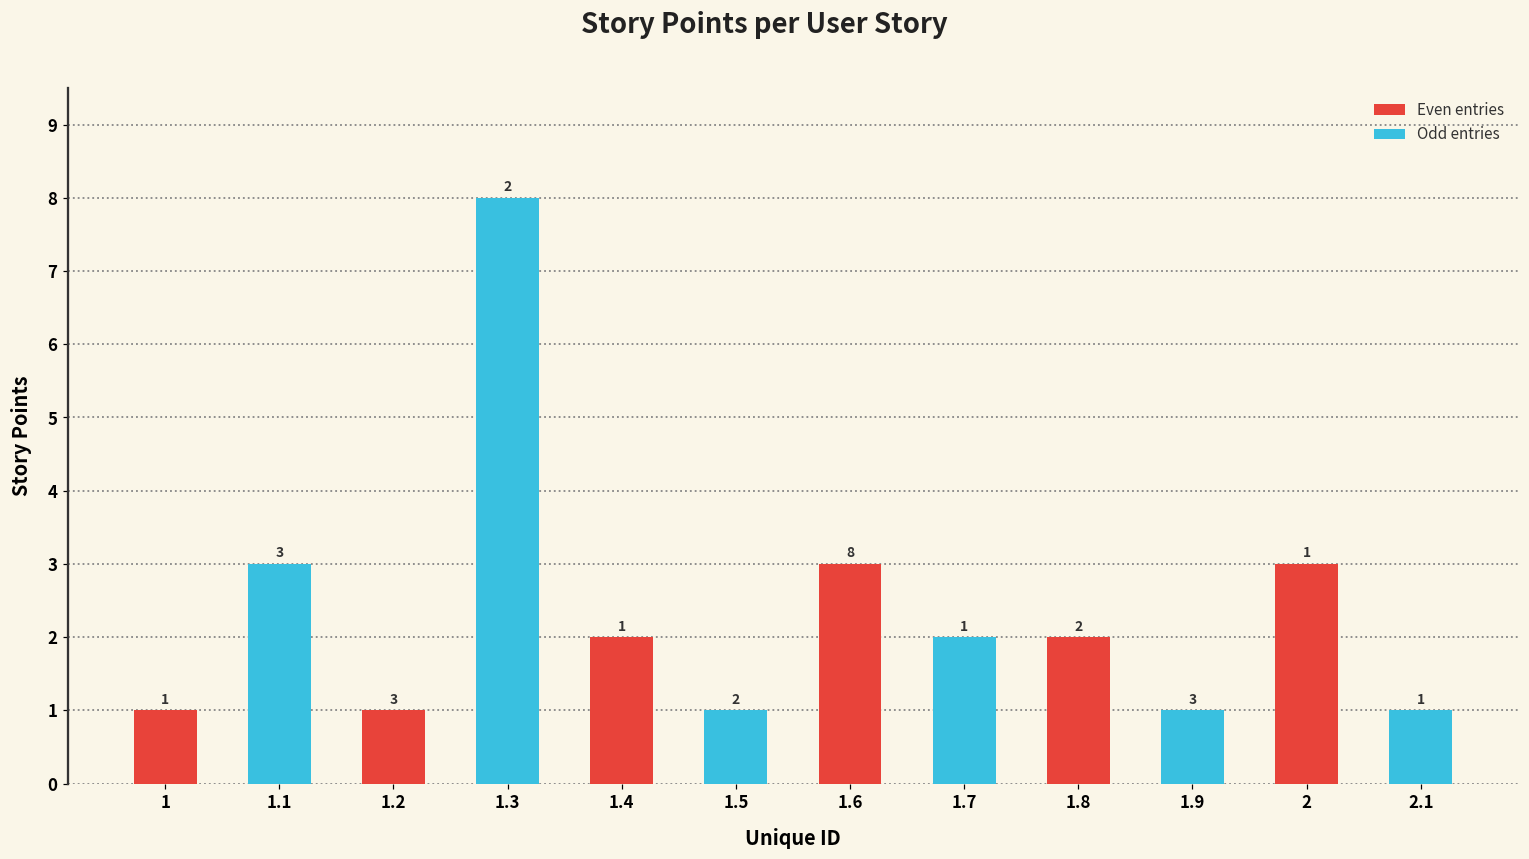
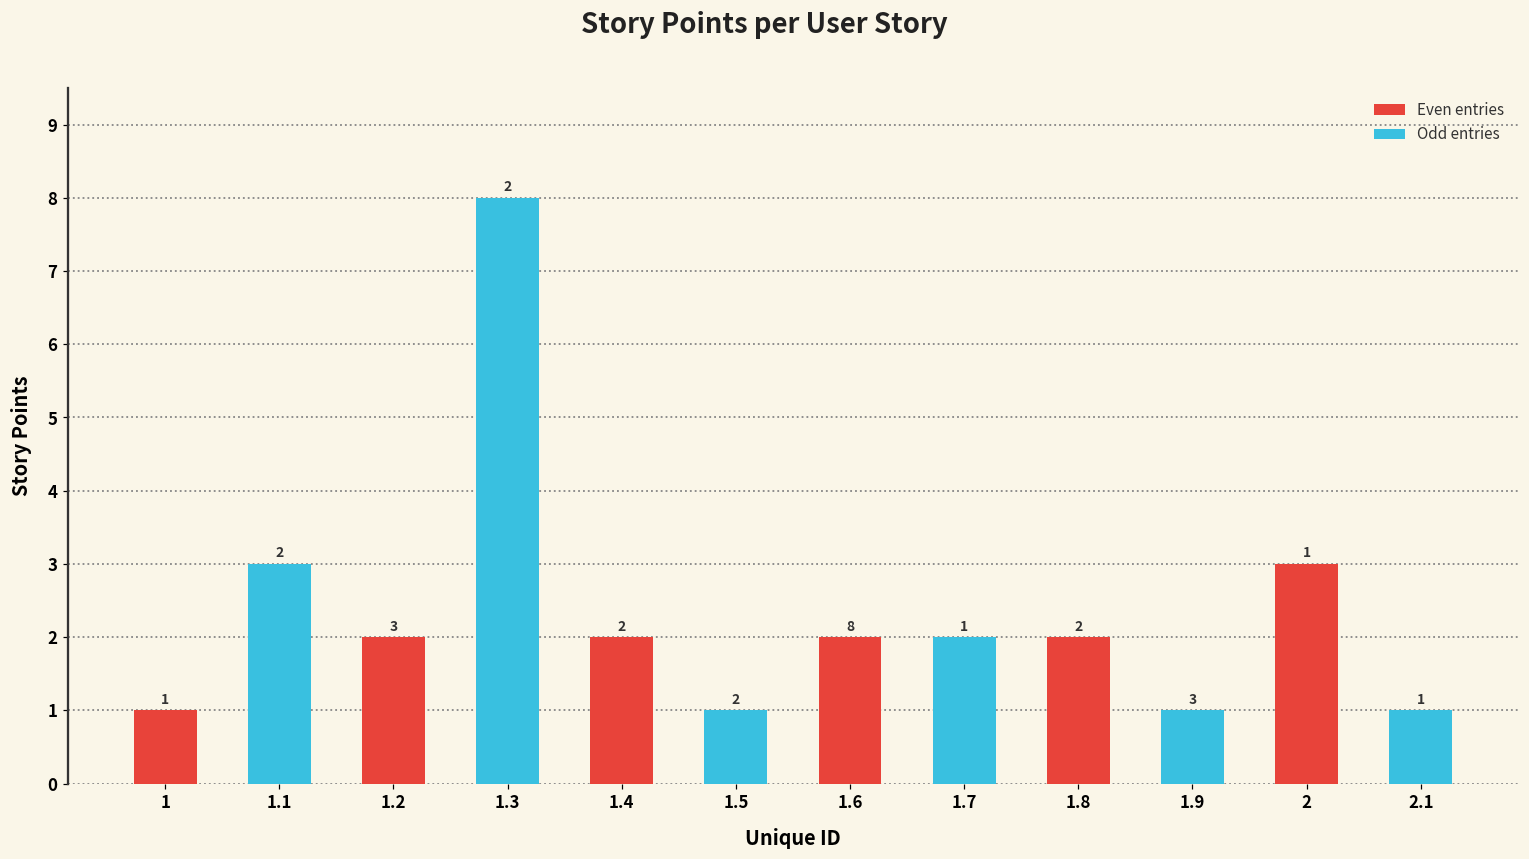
  {
    "Even entries": {
      "1": 1,
-     "1.2": 1,
+     "1.2": 2,
      "1.4": 2,
-     "1.6": 3,
+     "1.6": 2,
      "1.8": 2
    },
    "Odd entries": {
      "2.1": 1
    }
  }
